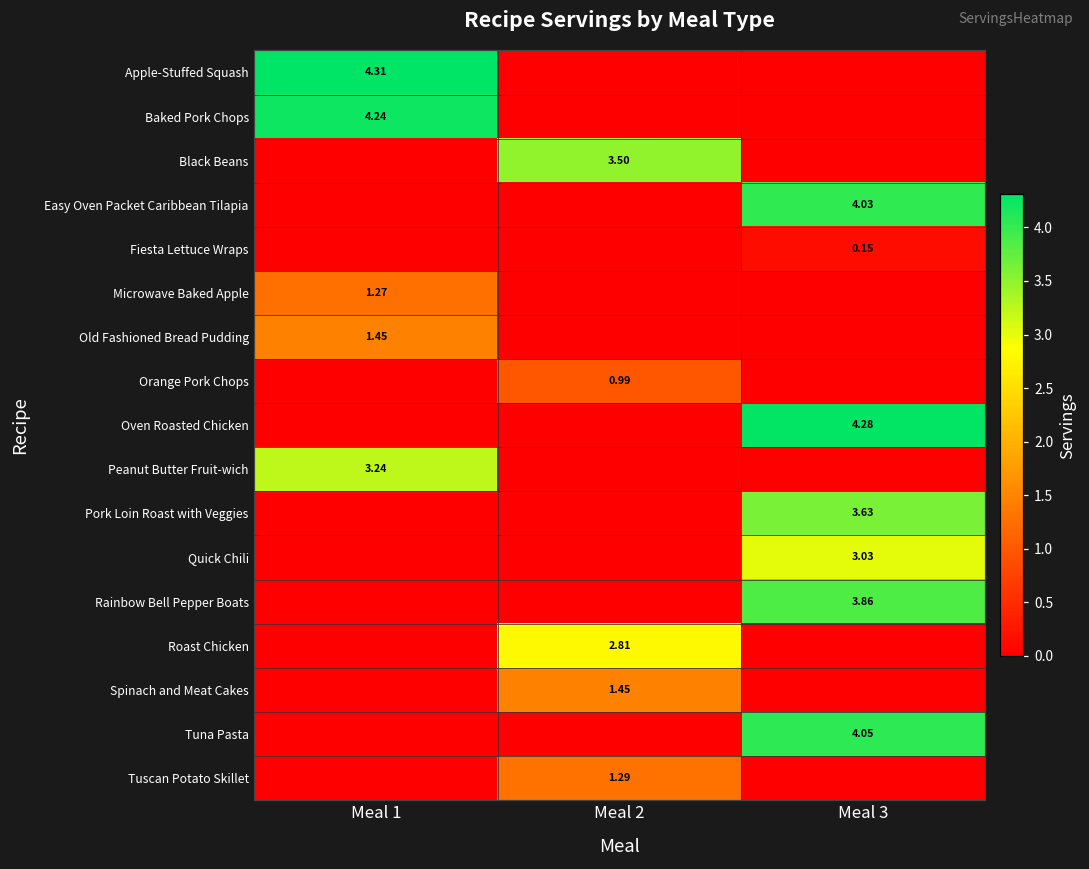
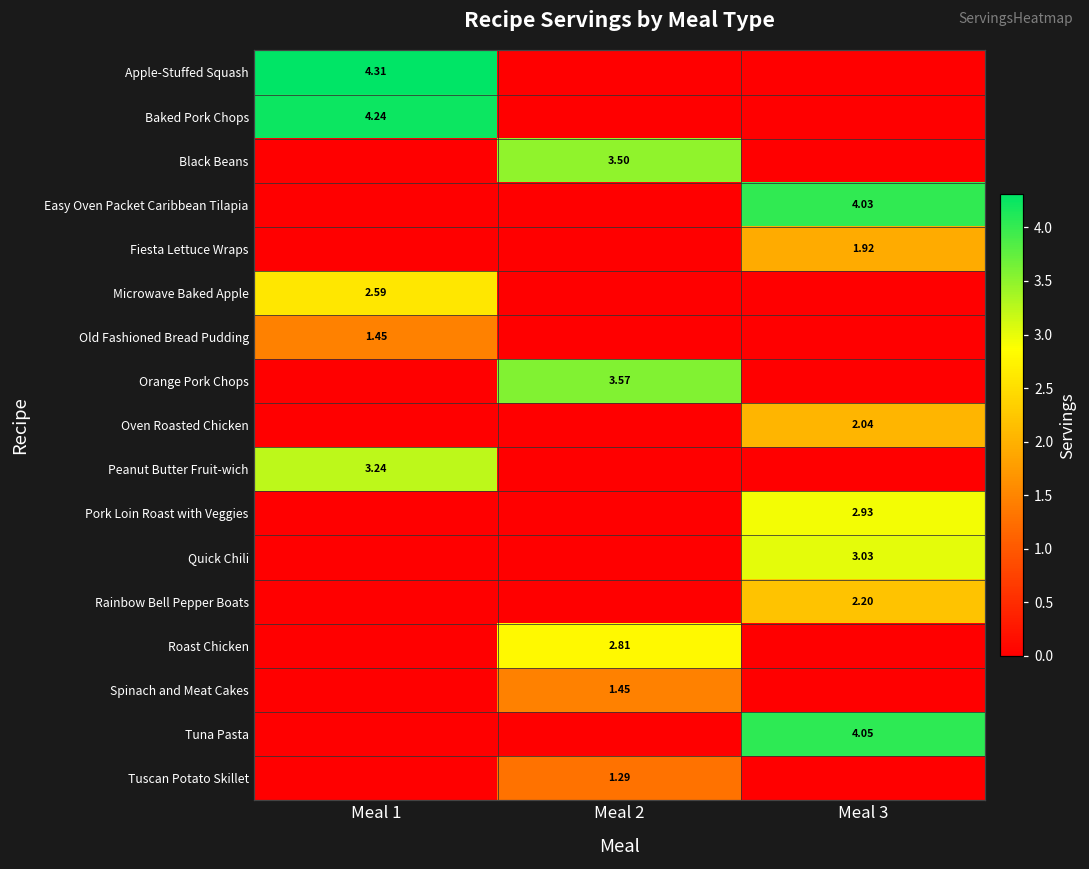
  {
    "Apple-Stuffed Squash": {
      "Meal 1": 4.31
    },
    "Baked Pork Chops": {
      "Meal 1": 4.24
    },
    "Black Beans": {
      "Meal 2": 3.50
    },
    "Easy Oven Packet Caribbean Tilapia": {
      "Meal 3": 4.03
    },
    "Fiesta Lettuce Wraps": {
-     "Meal 3": 0.15
+     "Meal 3": 1.92
    },
    "Microwave Baked Apple": {
-     "Meal 1": 1.27
+     "Meal 1": 2.59
    },
    "Old Fashioned Bread Pudding": {
      "Meal 1": 1.45
    },
    "Orange Pork Chops": {
-     "Meal 2": 0.99
+     "Meal 2": 3.57
    },
    "Oven Roasted Chicken": {
-     "Meal 3": 4.28
+     "Meal 3": 2.04
    },
    "Peanut Butter Fruit-wich": {
      "Meal 1": 3.24
    },
    "Pork Loin Roast with Veggies": {
-     "Meal 3": 3.63
+     "Meal 3": 2.93
    },
    "Quick Chili": {
      "Meal 3": 3.03
    },
    "Rainbow Bell Pepper Boats": {
-     "Meal 3": 3.86
+     "Meal 3": 2.20
    },
    "Roast Chicken": {
      "Meal 2": 2.81
    },
    "Spinach and Meat Cakes": {
      "Meal 2": 1.45
    },
    "Tuna Pasta": {
      "Meal 3": 4.05
    },
    "Tuscan Potato Skillet": {
      "Meal 2": 1.29
    }
  }
